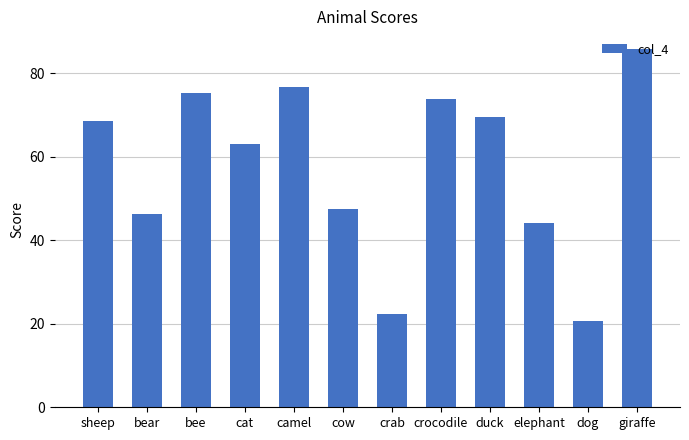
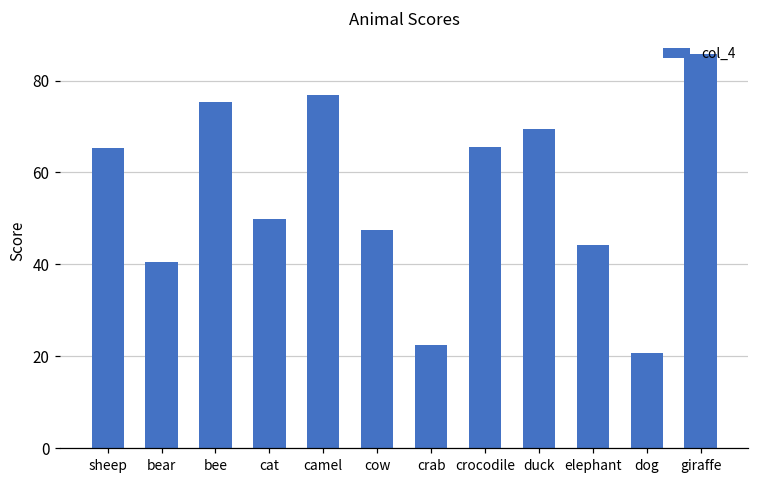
  {
-   "sheep": 68,
-   "bear": 46,
+   "sheep": 65,
+   "bear": 41,
    "bee": 75,
-   "cat": 63,
+   "cat": 50,
    "camel": 77,
    "cow": 47,
    "crab": 22,
-   "crocodile": 74,
+   "crocodile": 66,
    "duck": 69,
    "elephant": 44,
    "dog": 21,
    "giraffe": 86
  }
